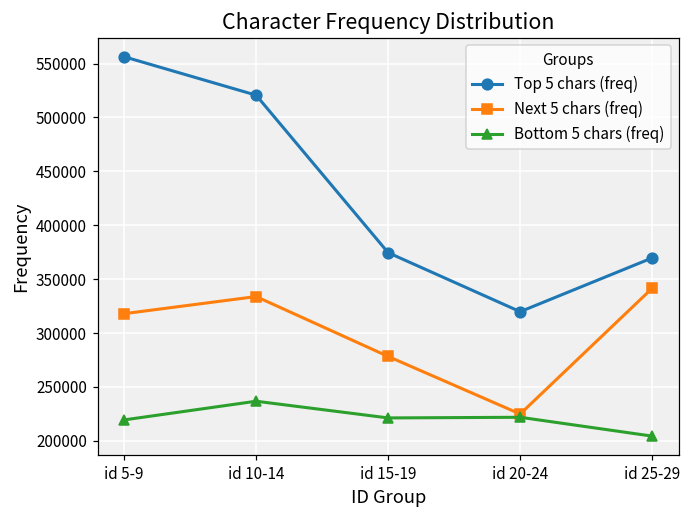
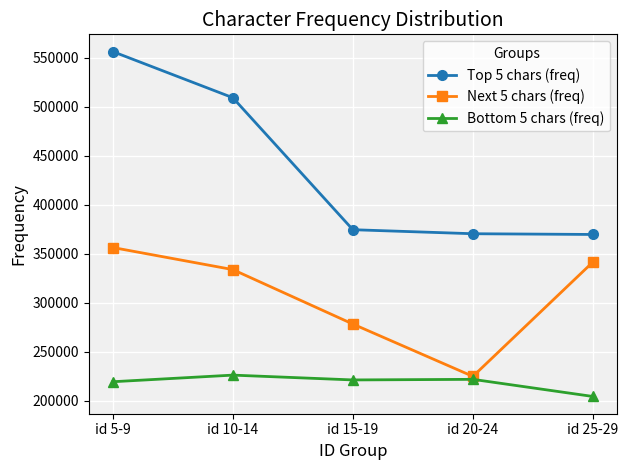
  {
    "Top 5 chars (freq)": {
      "id 5-9": 560000,
-     "id 10-14": 520000,
+     "id 10-14": 510000,
      "id 15-19": 370000,
-     "id 20-24": 320000,
+     "id 20-24": 370000,
      "id 25-29": 370000
    },
    "Next 5 chars (freq)": {
-     "id 5-9": 320000,
+     "id 5-9": 360000,
      "id 10-14": 330000,
      "id 15-19": 280000,
      "id 20-24": 220000,
      "id 25-29": 340000
    },
    "Bottom 5 chars (freq)": {
      "id 5-9": 220000,
-     "id 10-14": 240000,
+     "id 10-14": 230000,
      "id 15-19": 220000,
      "id 20-24": 220000,
      "id 25-29": 200000
    }
  }
